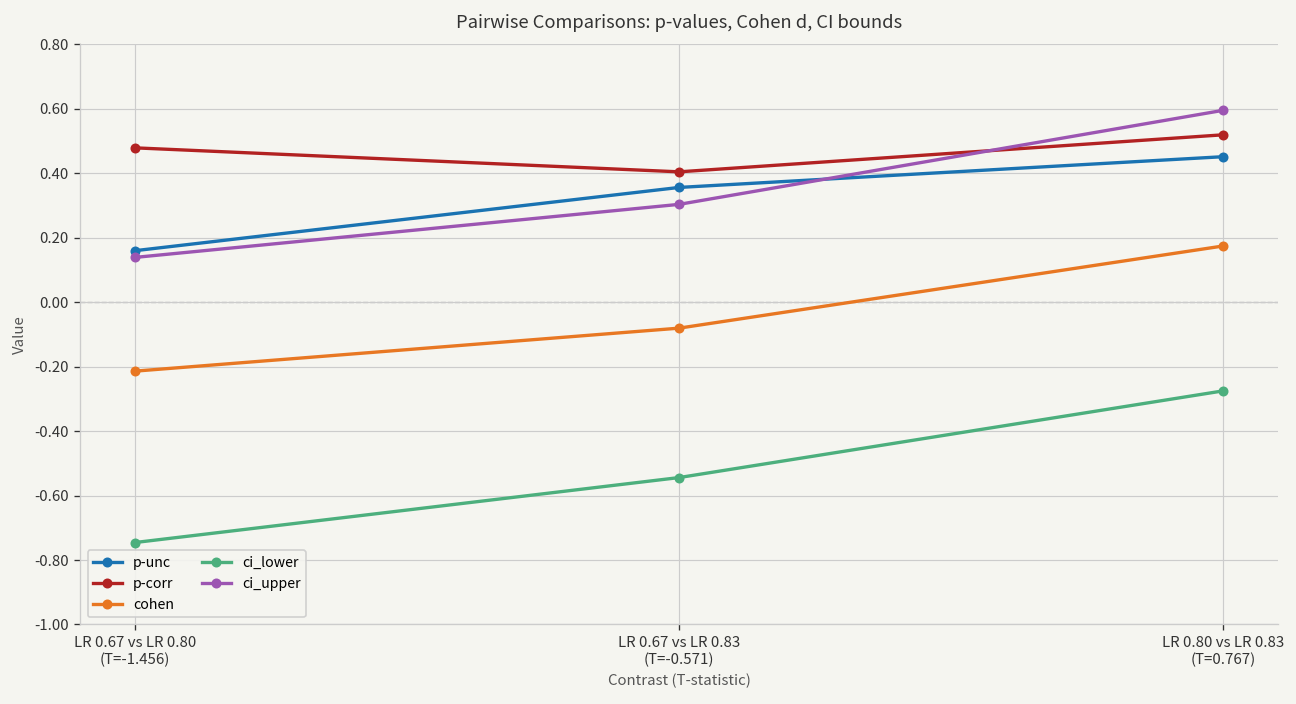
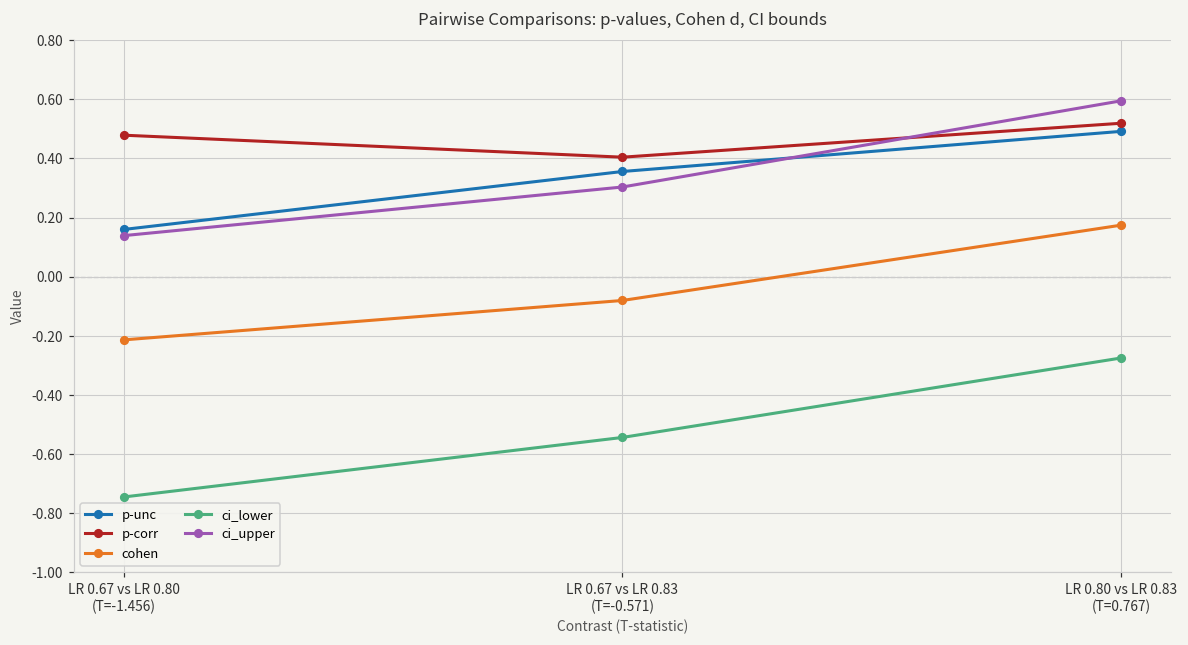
  {
    "p-unc": {
      "LR 0.67 vs LR 0.80 (T=-1.456)": 0.16,
      "LR 0.67 vs LR 0.83 (T=-0.571)": 0.36,
-     "LR 0.80 vs LR 0.83 (T=0.767)": 0.45
+     "LR 0.80 vs LR 0.83 (T=0.767)": 0.49
    },
    "p-corr": {
      "LR 0.67 vs LR 0.80 (T=-1.456)": 0.48,
      "LR 0.67 vs LR 0.83 (T=-0.571)": 0.40,
      "LR 0.80 vs LR 0.83 (T=0.767)": 0.52
    },
    "cohen": {
      "LR 0.67 vs LR 0.80 (T=-1.456)": -0.21,
      "LR 0.67 vs LR 0.83 (T=-0.571)": -0.08,
      "LR 0.80 vs LR 0.83 (T=0.767)": 0.17
    },
    "ci_lower": {
      "LR 0.67 vs LR 0.80 (T=-1.456)": -0.75,
      "LR 0.67 vs LR 0.83 (T=-0.571)": -0.54,
      "LR 0.80 vs LR 0.83 (T=0.767)": -0.28
    },
    "ci_upper": {
      "LR 0.67 vs LR 0.80 (T=-1.456)": 0.14,
      "LR 0.67 vs LR 0.83 (T=-0.571)": 0.30,
      "LR 0.80 vs LR 0.83 (T=0.767)": 0.60
    }
  }
